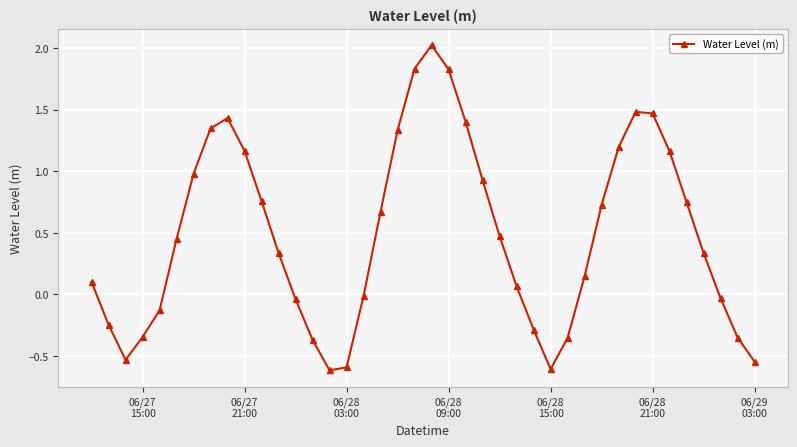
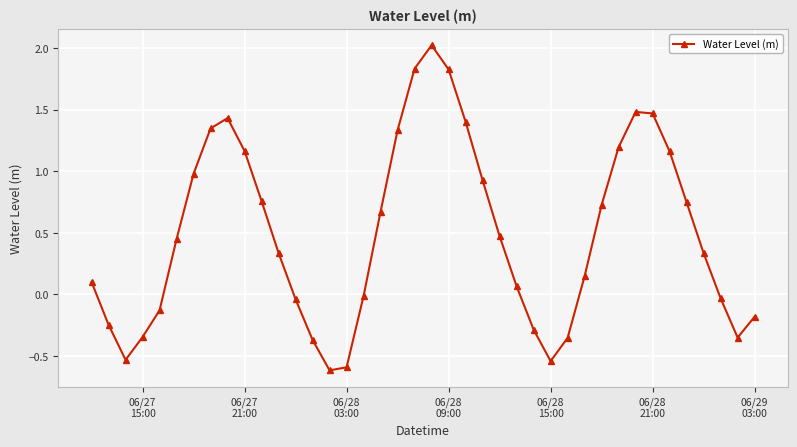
  {
    "06/27 15:00": -0.35,
    "06/27 21:00": 1.16,
    "06/28 03:00": -0.59,
    "06/28 09:00": 1.83,
-   "06/28 15:00": -0.61,
+   "06/28 15:00": -0.54,
    "06/28 21:00": 1.47,
-   "06/29 03:00": -0.55
+   "06/29 03:00": -0.18
  }
